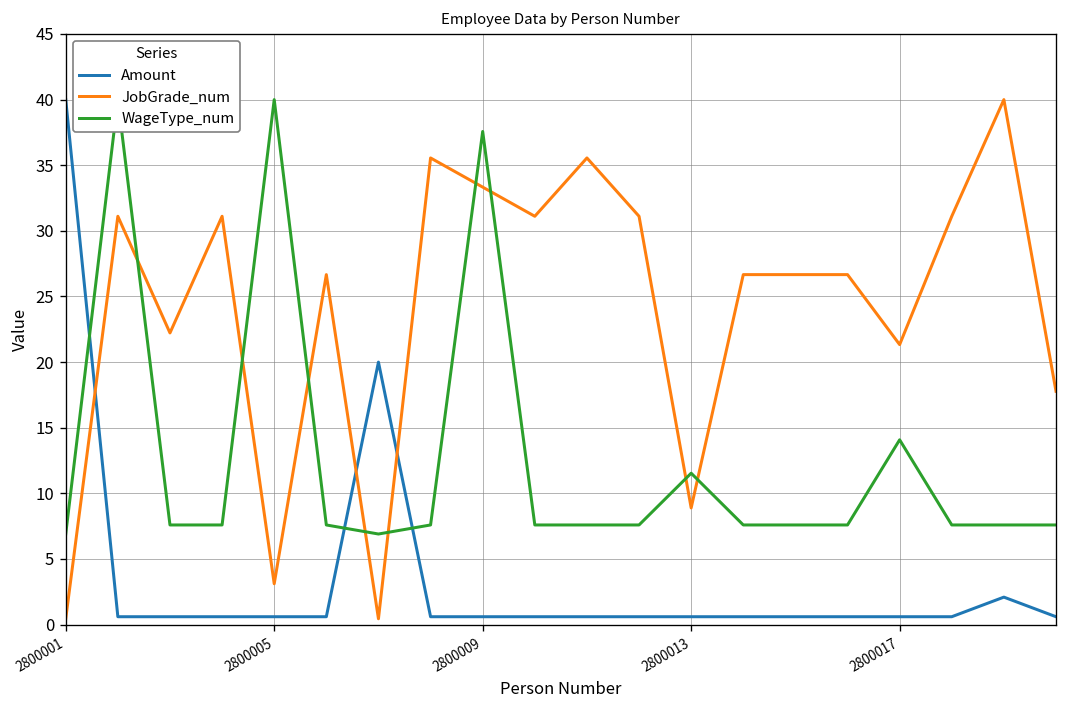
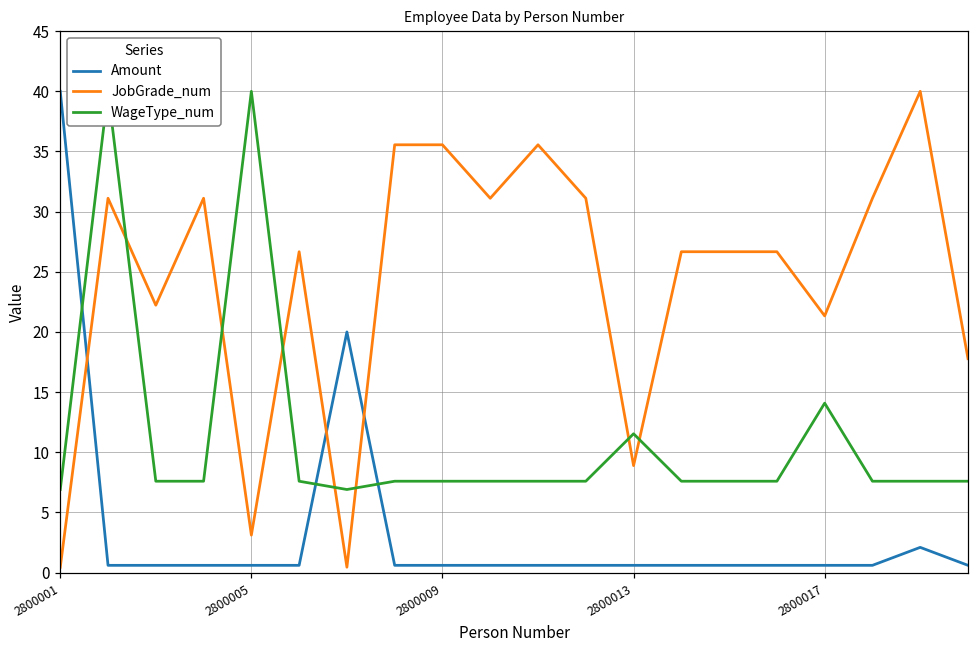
  {
    "Amount": {
      "2800001": 40.0,
      "2800005": 0.6,
      "2800009": 0.6,
      "2800013": 0.6,
      "2800017": 0.6
    },
    "JobGrade_num": {
      "2800001": 0.4,
      "2800005": 3.1,
-     "2800009": 33.3,
+     "2800009": 35.6,
      "2800013": 8.9,
      "2800017": 21.3
    },
    "WageType_num": {
      "2800001": 6.9,
      "2800005": 40.0,
-     "2800009": 37.6,
+     "2800009": 7.6,
      "2800013": 11.5,
      "2800017": 14.1
    }
  }
